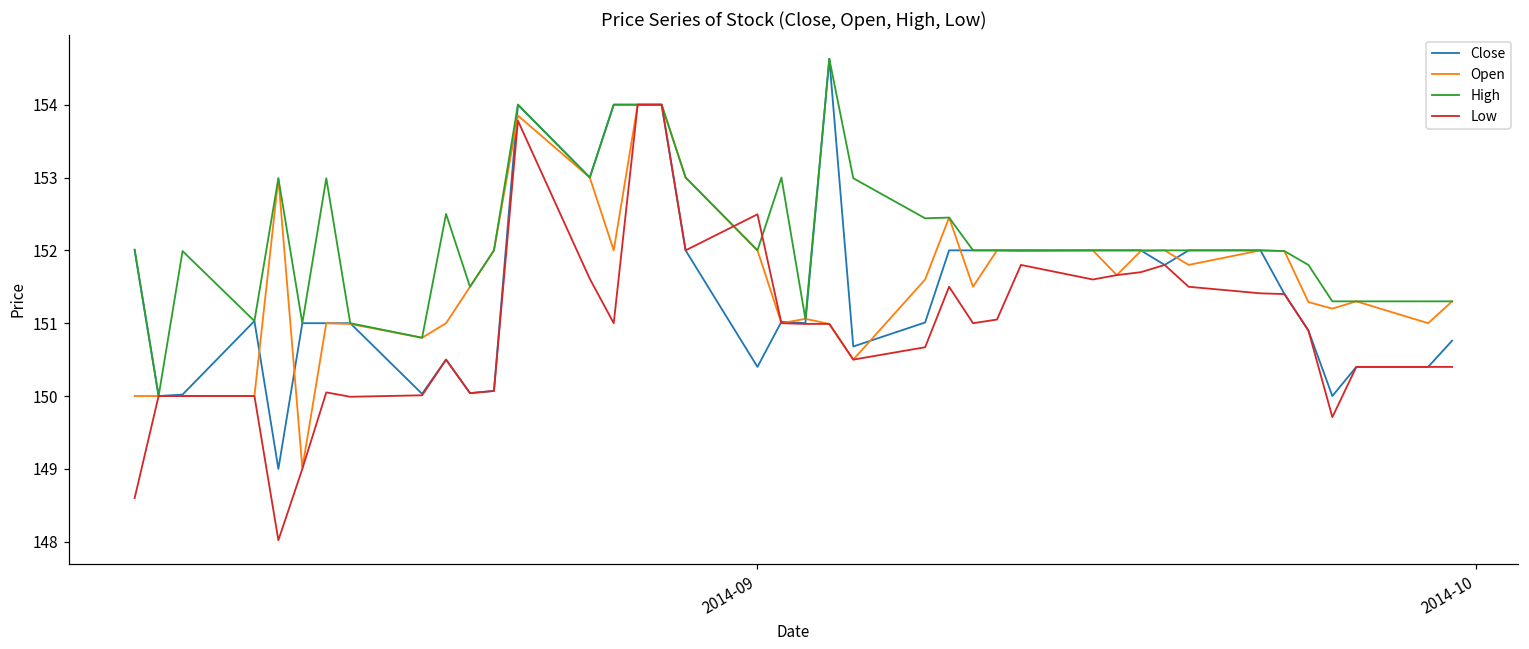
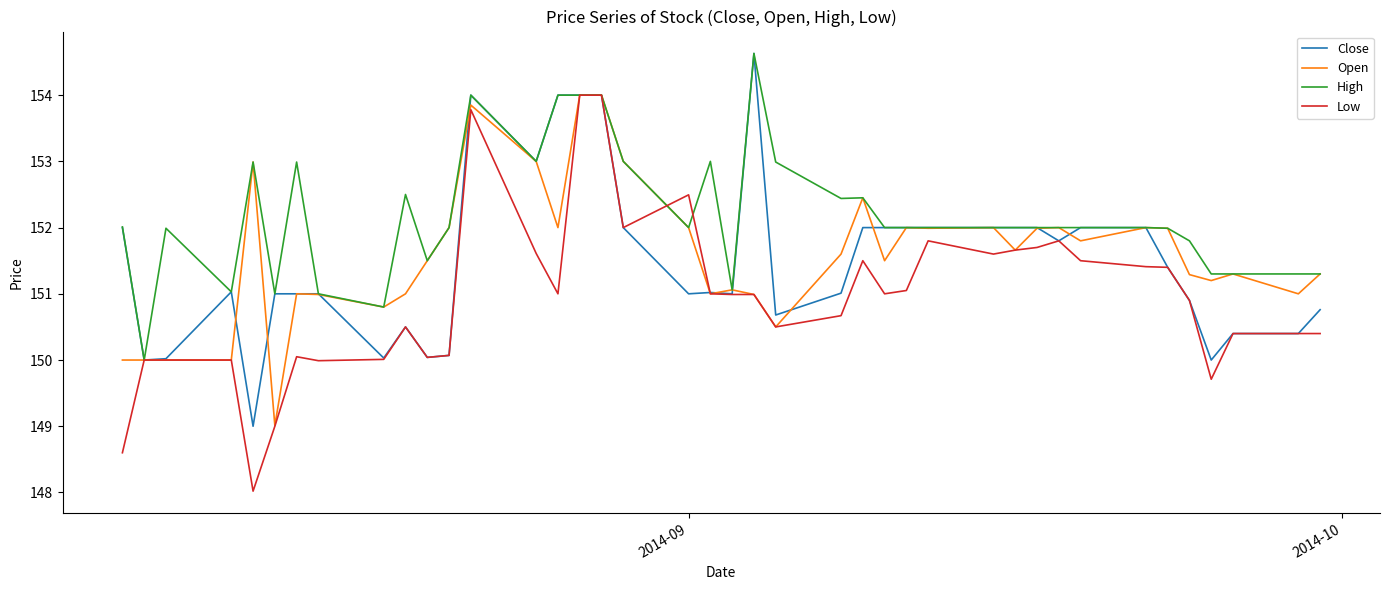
  {
    "Close": {
-     "2014-09": 150.4
+     "2014-09": 151.0
    },
    "Low": {
      "2014-09": 152.5
    }
  }
